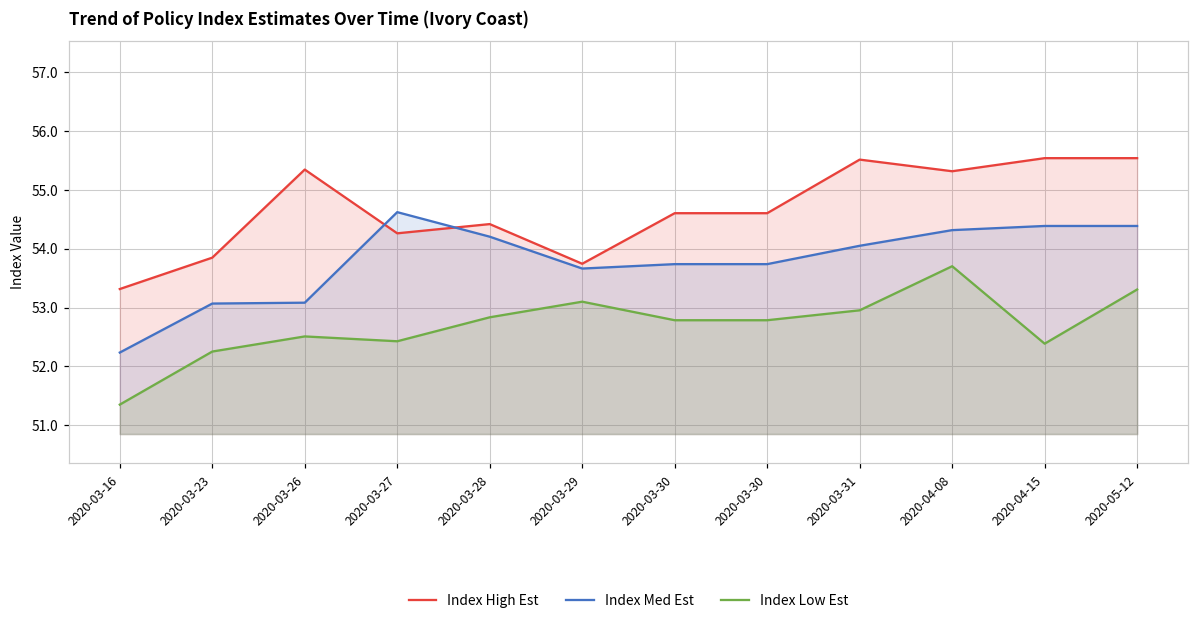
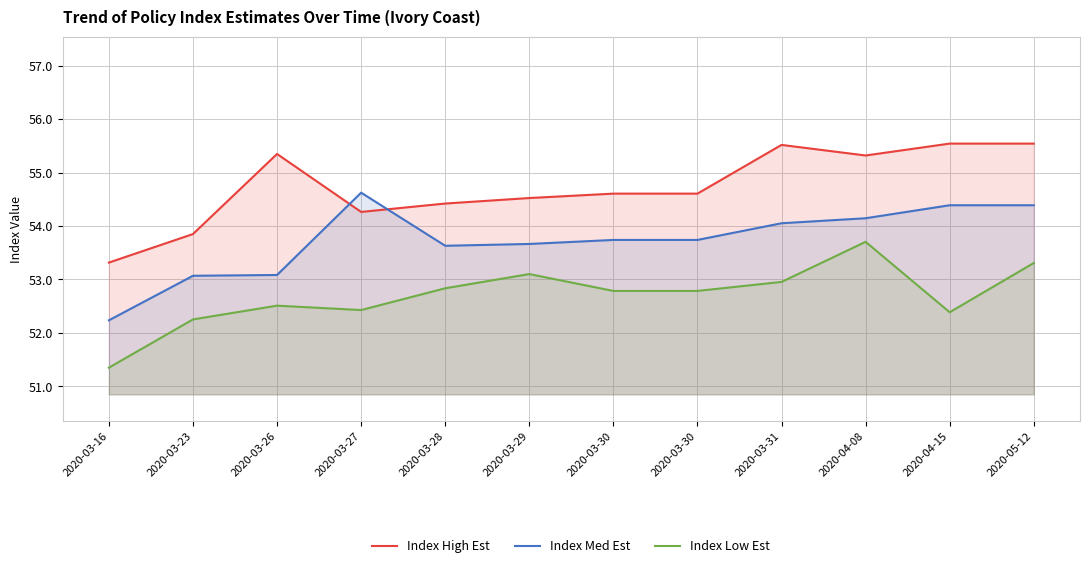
  {
    "Index High Est": {
      "2020-03-16": 53.3,
      "2020-03-23": 53.8,
      "2020-03-26": 55.3,
      "2020-03-27": 54.3,
      "2020-03-28": 54.4,
-     "2020-03-29": 53.7,
+     "2020-03-29": 54.5,
      "2020-03-31": 55.5,
      "2020-04-08": 55.3,
      "2020-04-15": 55.5,
      "2020-05-12": 55.5
    },
    "Index Med Est": {
      "2020-03-16": 52.2,
      "2020-03-23": 53.1,
      "2020-03-26": 53.1,
      "2020-03-27": 54.6,
-     "2020-03-28": 54.2,
+     "2020-03-28": 53.6,
      "2020-03-29": 53.7,
      "2020-03-31": 54.1,
-     "2020-04-08": 54.3,
+     "2020-04-08": 54.1,
      "2020-04-15": 54.4,
      "2020-05-12": 54.4
    },
    "Index Low Est": {
      "2020-03-16": 51.3,
      "2020-03-23": 52.3,
      "2020-03-26": 52.5,
      "2020-03-27": 52.4,
      "2020-03-28": 52.8,
      "2020-03-29": 53.1,
      "2020-03-31": 53.0,
      "2020-04-08": 53.7,
      "2020-04-15": 52.4,
      "2020-05-12": 53.3
    }
  }
